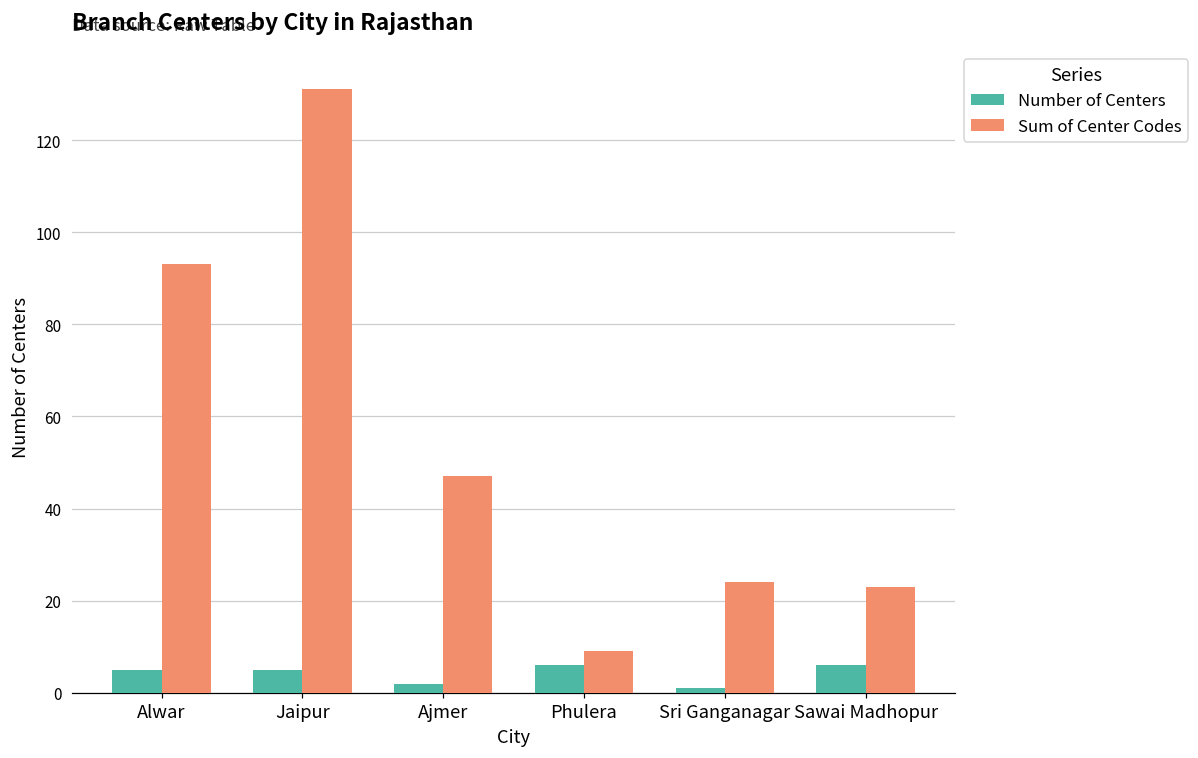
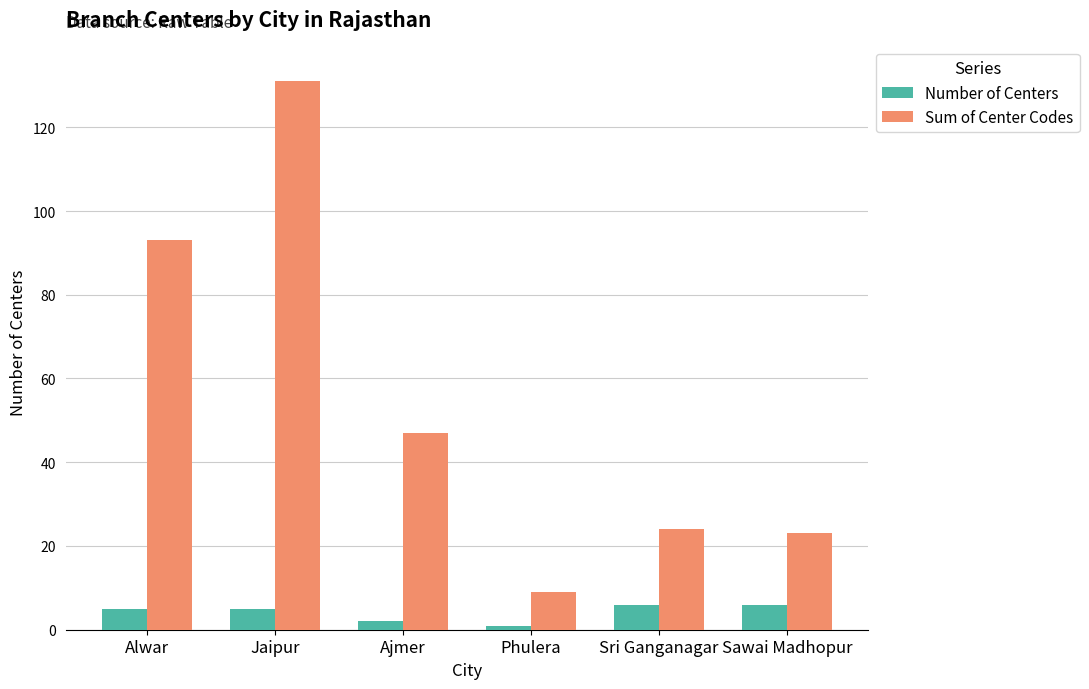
  {
    "Number of Centers": {
      "Alwar": 5,
      "Jaipur": 5,
      "Ajmer": 2,
-     "Phulera": 6,
-     "Sri Ganganagar": 1,
+     "Phulera": 1,
+     "Sri Ganganagar": 6,
      "Sawai Madhopur": 6
    },
    "Sum of Center Codes": {
      "Alwar": 93,
      "Jaipur": 131,
      "Ajmer": 47,
      "Phulera": 9,
      "Sri Ganganagar": 24,
      "Sawai Madhopur": 23
    }
  }
